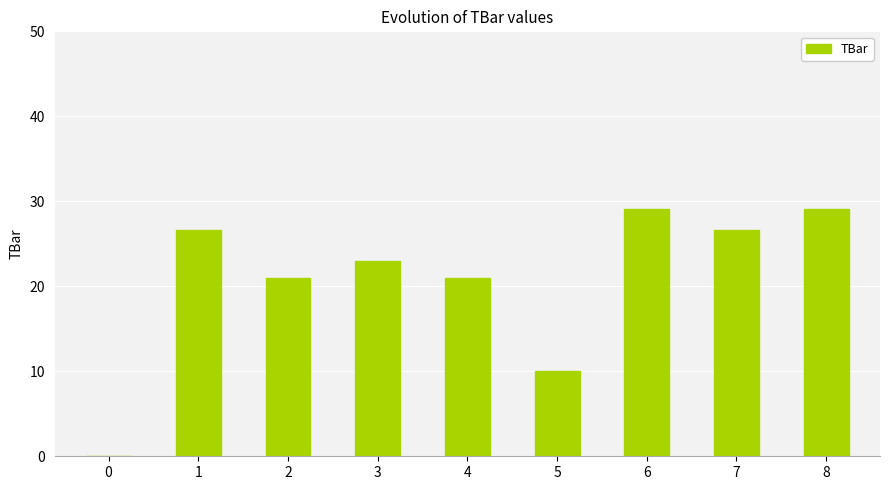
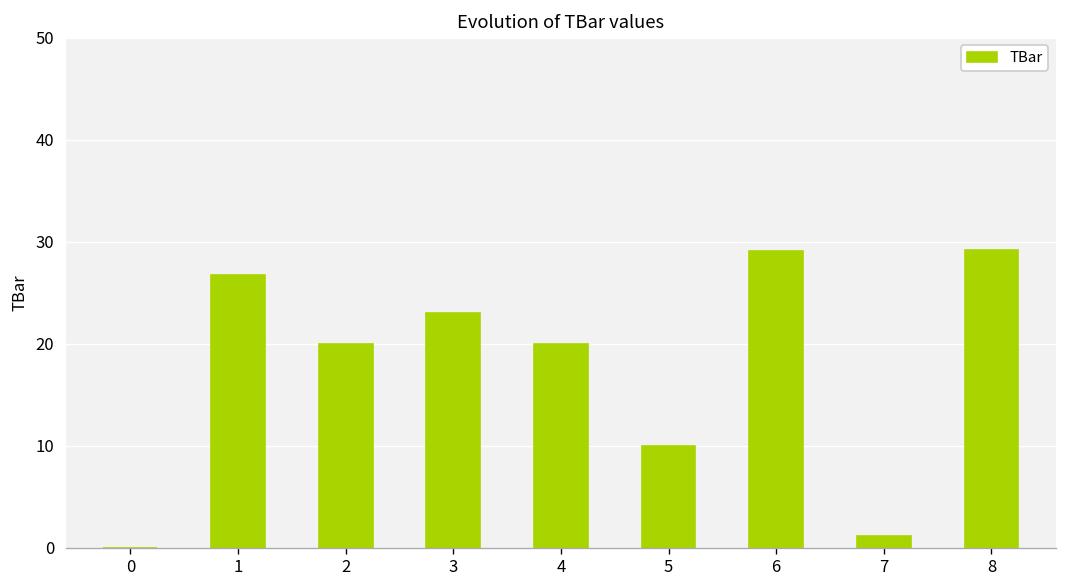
  {
    "0": 0,
    "1": 27,
-   "2": 21,
+   "2": 20,
    "3": 23,
-   "4": 21,
+   "4": 20,
    "5": 10,
    "6": 29,
-   "7": 27,
+   "7": 1,
    "8": 29
  }
